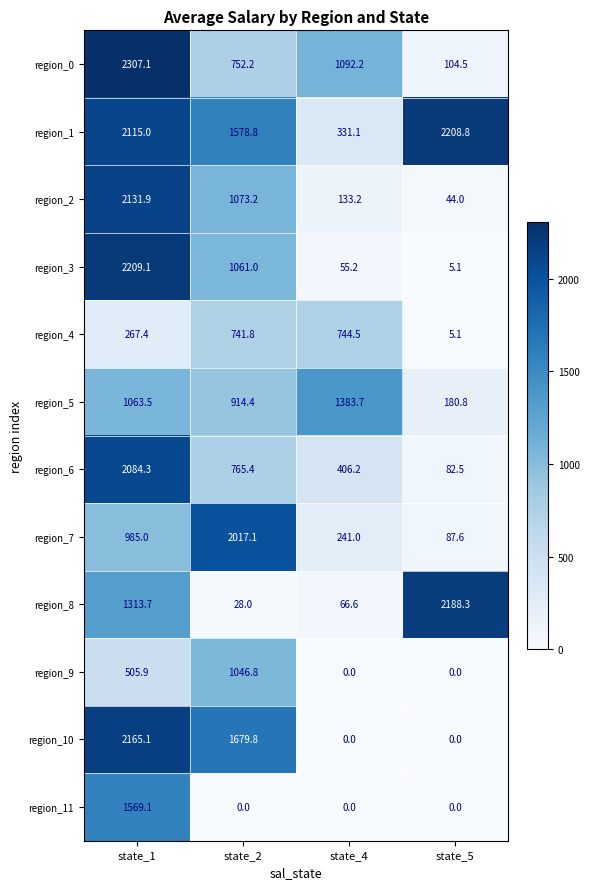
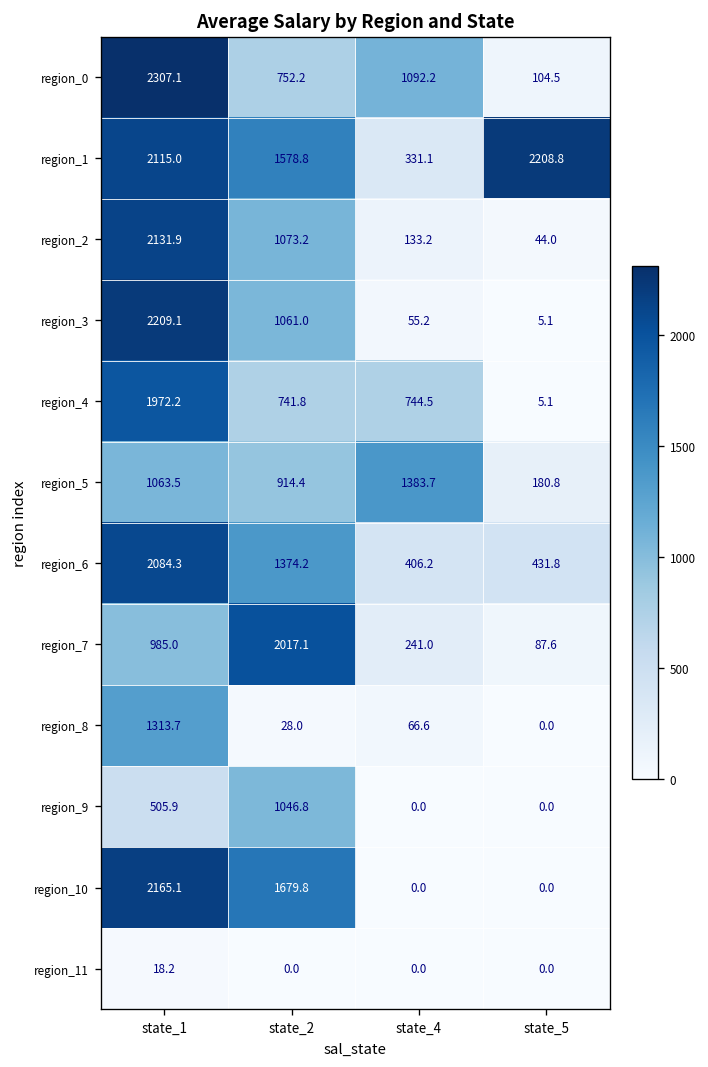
  {
    "region_0": {
      "state_1": 2307.1,
      "state_2": 752.2,
      "state_4": 1092.2,
      "state_5": 104.5
    },
    "region_1": {
      "state_1": 2115.0,
      "state_2": 1578.8,
      "state_4": 331.1,
      "state_5": 2208.8
    },
    "region_2": {
      "state_1": 2131.9,
      "state_2": 1073.2,
      "state_4": 133.2,
      "state_5": 44.0
    },
    "region_3": {
      "state_1": 2209.1,
      "state_2": 1061.0,
      "state_4": 55.2,
      "state_5": 5.1
    },
    "region_4": {
-     "state_1": 267.4,
+     "state_1": 1972.2,
      "state_2": 741.8,
      "state_4": 744.5,
      "state_5": 5.1
    },
    "region_5": {
      "state_1": 1063.5,
      "state_2": 914.4,
      "state_4": 1383.7,
      "state_5": 180.8
    },
    "region_6": {
      "state_1": 2084.3,
-     "state_2": 765.4,
+     "state_2": 1374.2,
      "state_4": 406.2,
-     "state_5": 82.5
+     "state_5": 431.8
    },
    "region_7": {
      "state_1": 985.0,
      "state_2": 2017.1,
      "state_4": 241.0,
      "state_5": 87.6
    },
    "region_8": {
      "state_1": 1313.7,
      "state_2": 28.0,
      "state_4": 66.6,
-     "state_5": 2188.3
+     "state_5": 0.0
    },
    "region_9": {
      "state_1": 505.9,
      "state_2": 1046.8,
      "state_4": 0.0,
      "state_5": 0.0
    },
    "region_10": {
      "state_1": 2165.1,
      "state_2": 1679.8,
      "state_4": 0.0,
      "state_5": 0.0
    },
    "region_11": {
-     "state_1": 1569.1,
+     "state_1": 18.2,
      "state_2": 0.0,
      "state_4": 0.0,
      "state_5": 0.0
    }
  }
